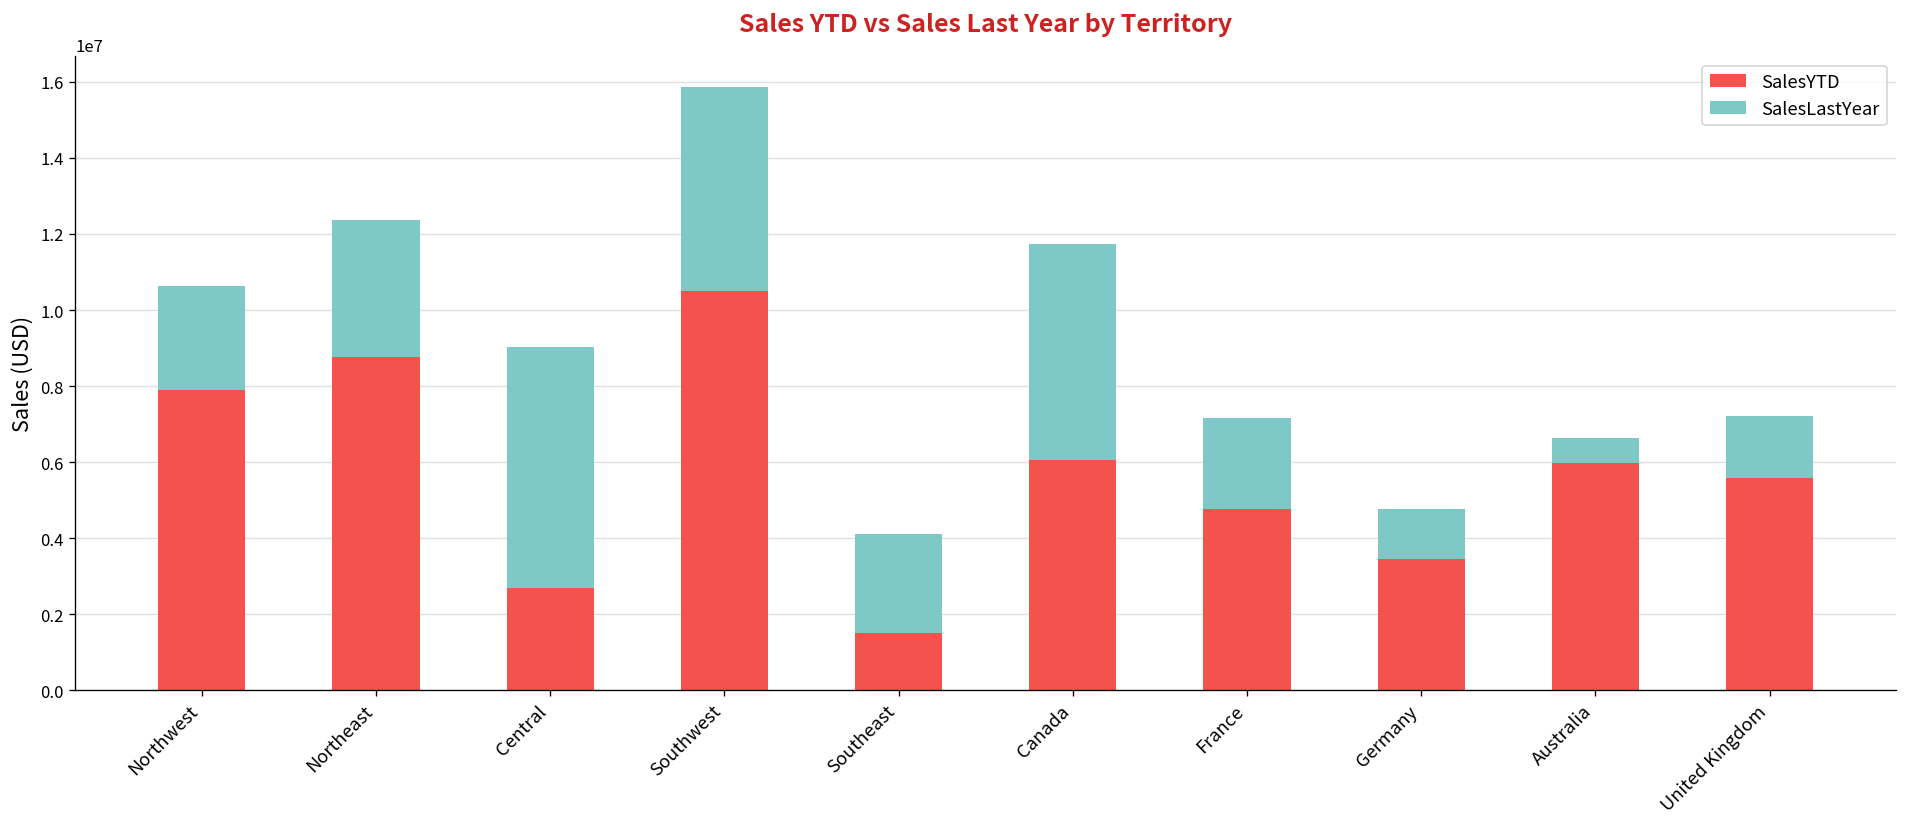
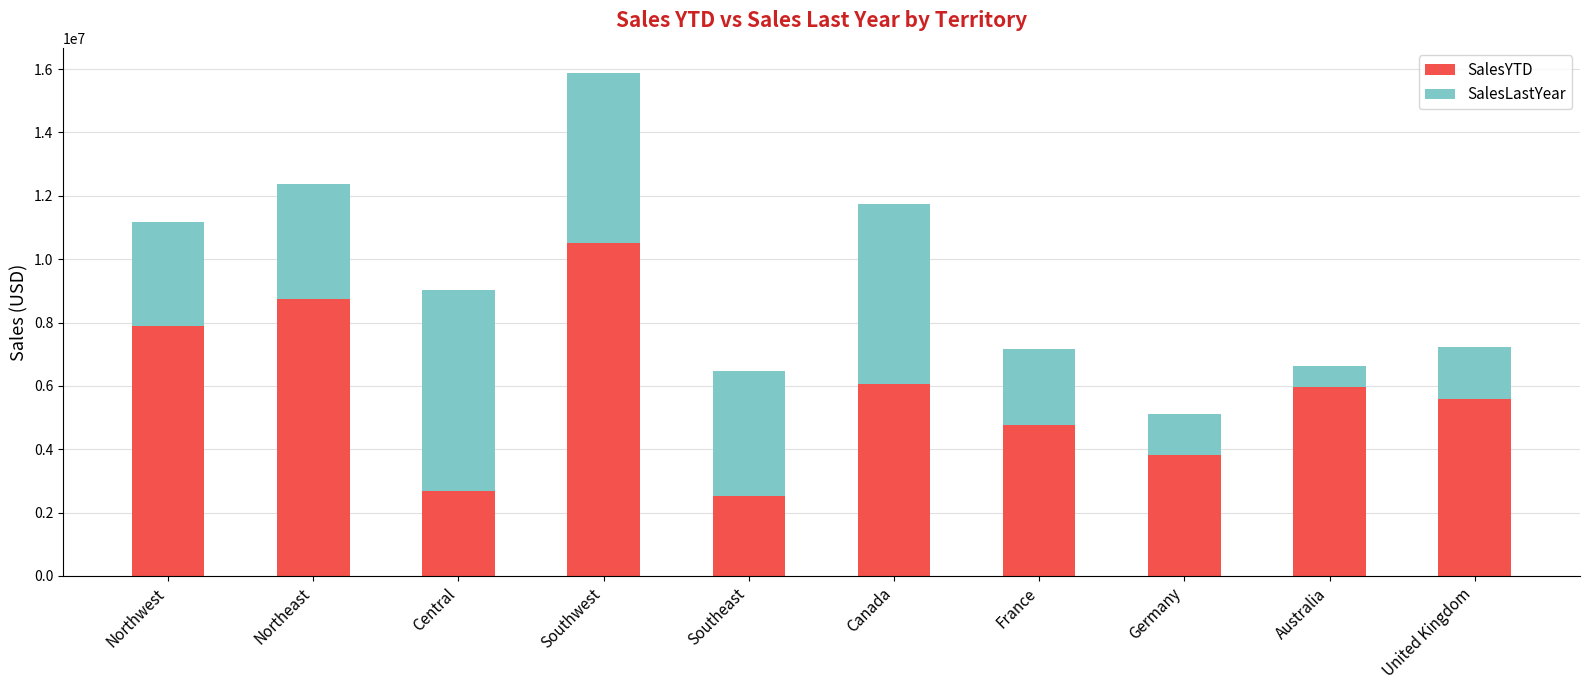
  {
    "SalesYTD": {
      "Northwest": 7900000,
      "Northeast": 8800000,
      "Central": 2700000,
      "Southwest": 10500000,
-     "Southeast": 1500000,
+     "Southeast": 2500000,
      "Canada": 6100000,
      "France": 4800000,
-     "Germany": 3500000,
+     "Germany": 3800000,
      "Australia": 6000000,
      "United Kingdom": 5600000
    },
    "SalesLastYear": {
-     "Northwest": 2700000,
+     "Northwest": 3300000,
      "Northeast": 3600000,
      "Central": 6300000,
      "Southwest": 5400000,
-     "Southeast": 2600000,
+     "Southeast": 3900000,
      "Canada": 5700000,
      "France": 2400000,
      "Germany": 1300000,
      "Australia": 700000,
      "United Kingdom": 1600000
    }
  }
